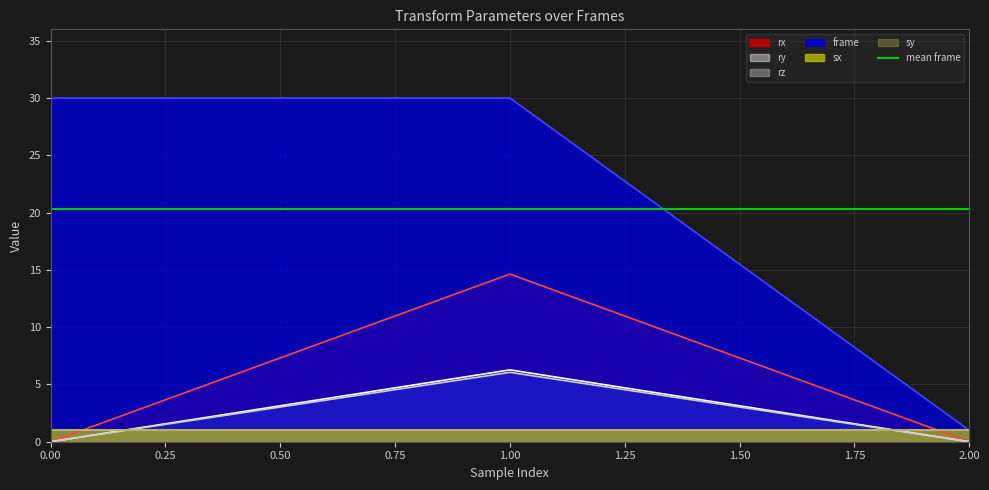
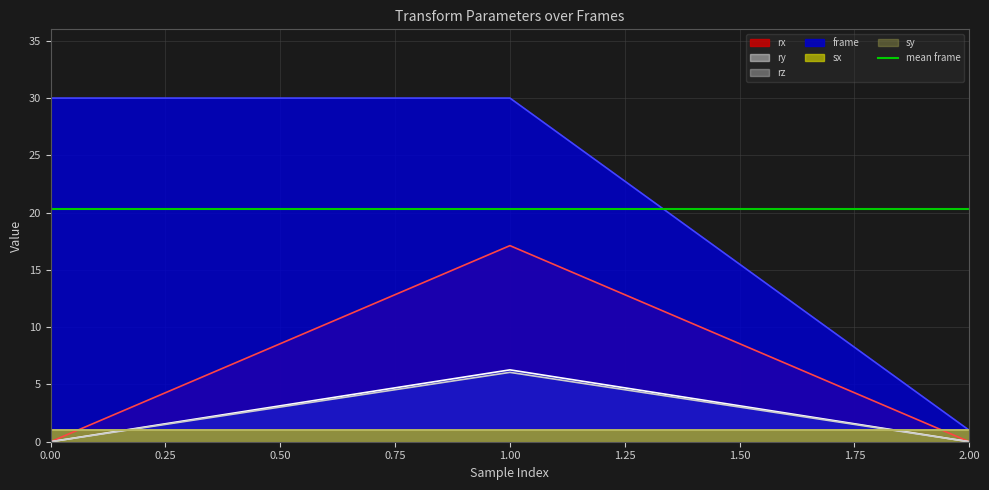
  {
    "rx": {
-     "1.00": 14.6
+     "1.00": 17.1
    },
    "frame": {
      "0.00": 30.0,
      "1.00": 30.0
    },
    "sy": {
      "0.00": 1.0,
      "1.00": 1.0
    }
  }
